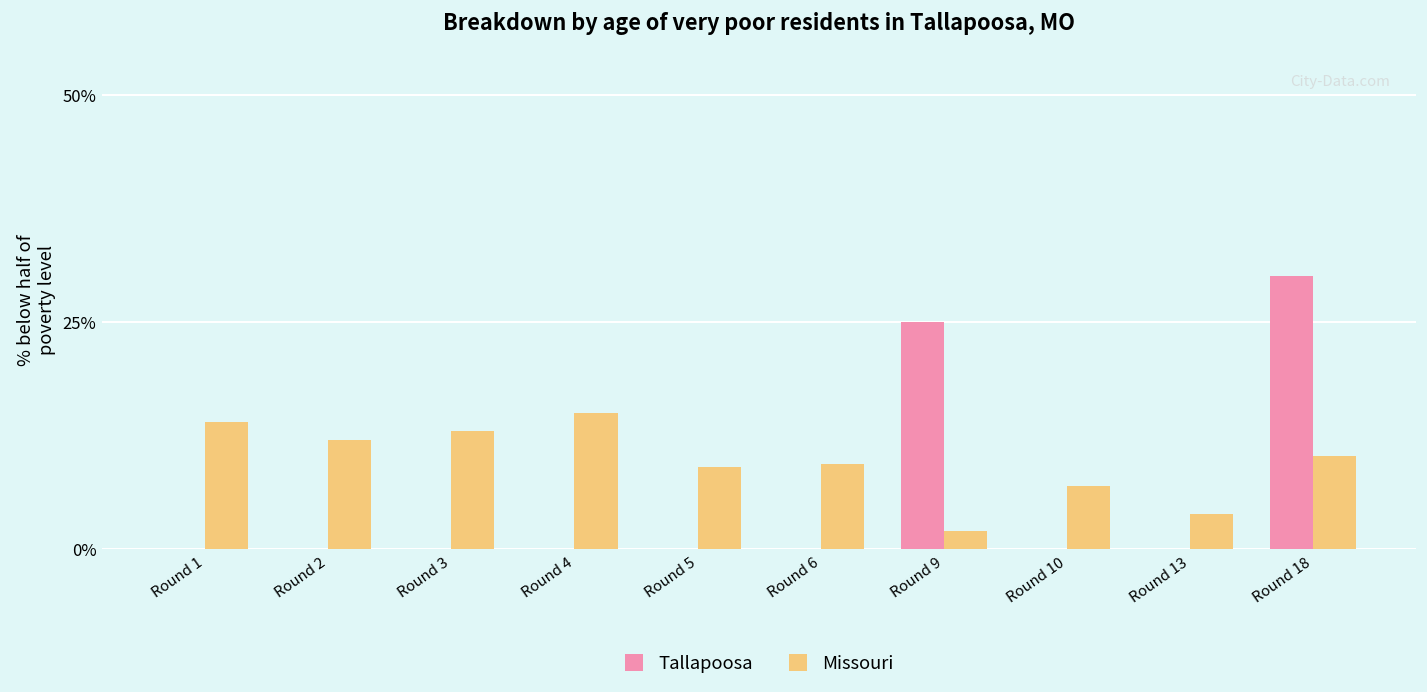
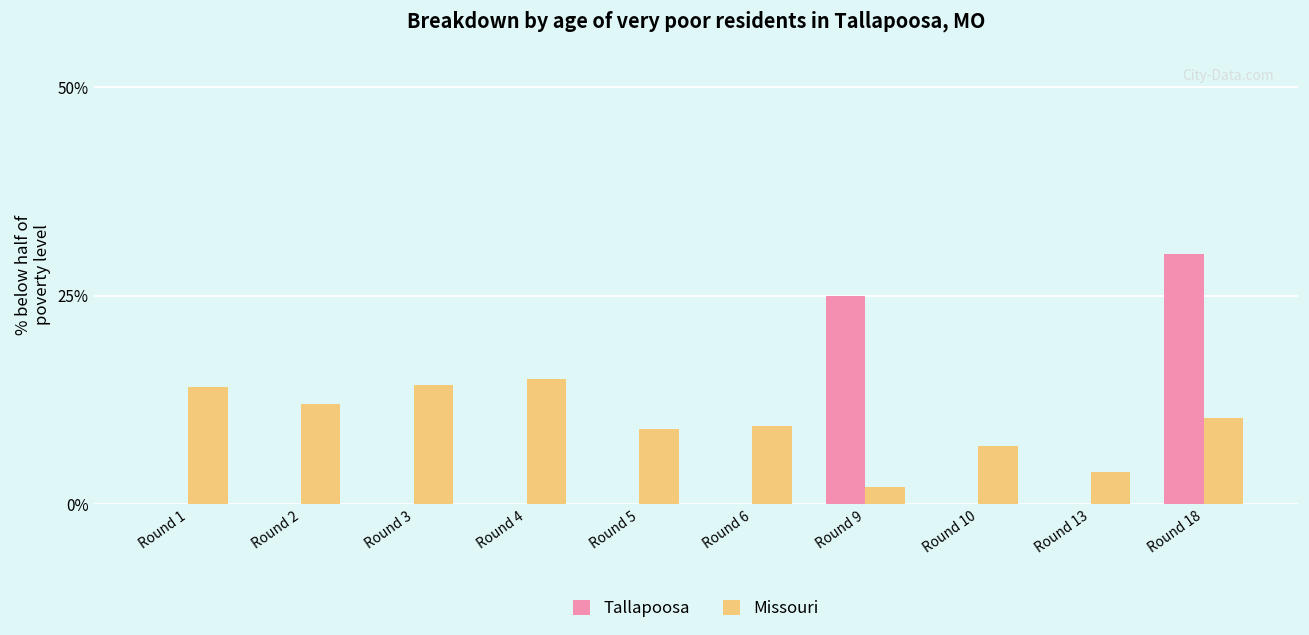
  {
    "Tallapoosa": {
      "Round 1": "0%",
      "Round 2": "0%",
      "Round 3": "0%",
      "Round 4": "0%",
      "Round 5": "0%",
      "Round 6": "0%",
      "Round 9": "25%",
      "Round 10": "0%",
      "Round 13": "0%",
      "Round 18": "30%"
    },
    "Missouri": {
      "Round 1": "14%",
      "Round 2": "12%",
-     "Round 3": "13%",
+     "Round 3": "14%",
      "Round 4": "15%",
      "Round 5": "9%",
      "Round 6": "9%",
      "Round 9": "2%",
      "Round 10": "7%",
      "Round 13": "4%",
      "Round 18": "10%"
    }
  }
